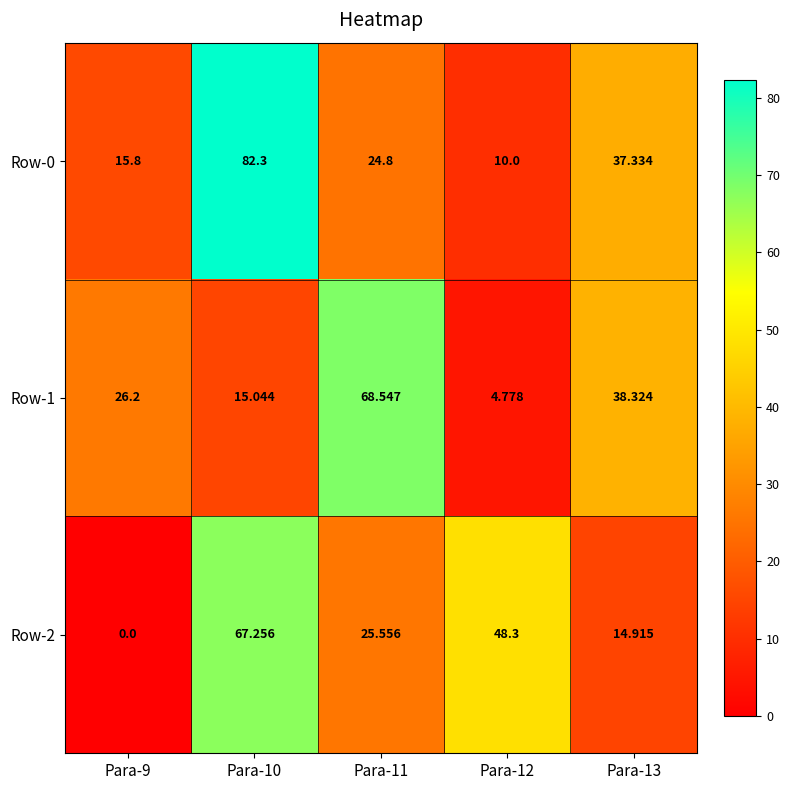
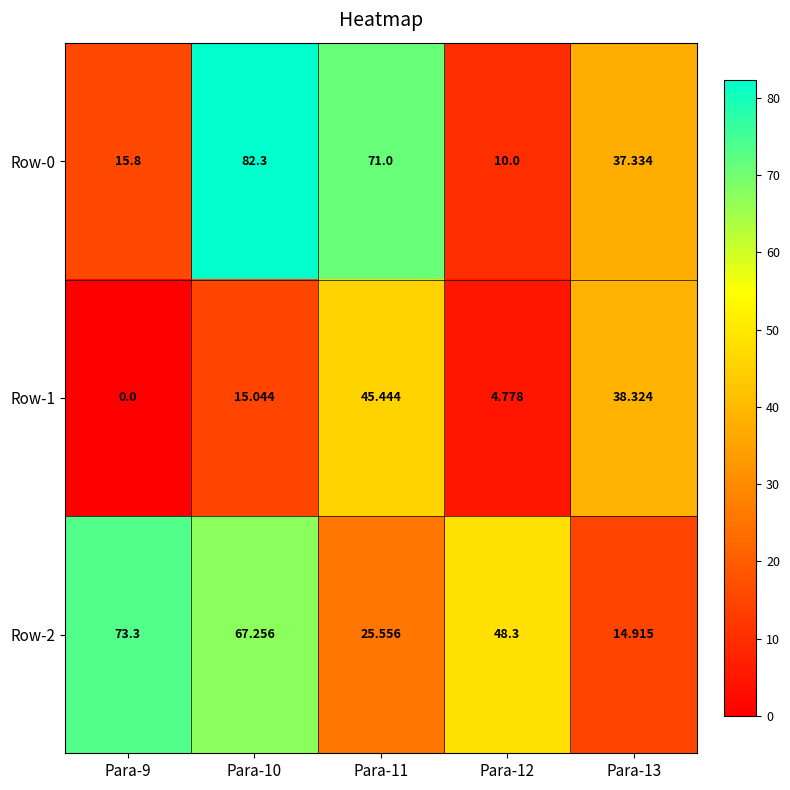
  {
    "Row-0": {
      "Para-9": 15.8,
      "Para-10": 82.3,
-     "Para-11": 24.8,
+     "Para-11": 71.0,
      "Para-12": 10.0,
      "Para-13": 37.334
    },
    "Row-1": {
-     "Para-9": 26.2,
+     "Para-9": 0.0,
      "Para-10": 15.044,
-     "Para-11": 68.547,
+     "Para-11": 45.444,
      "Para-12": 4.778,
      "Para-13": 38.324
    },
    "Row-2": {
-     "Para-9": 0.0,
+     "Para-9": 73.3,
      "Para-10": 67.256,
      "Para-11": 25.556,
      "Para-12": 48.3,
      "Para-13": 14.915
    }
  }
